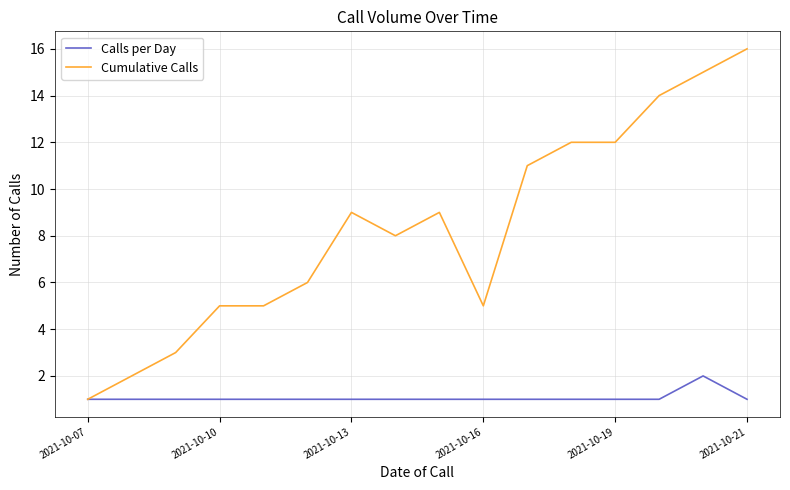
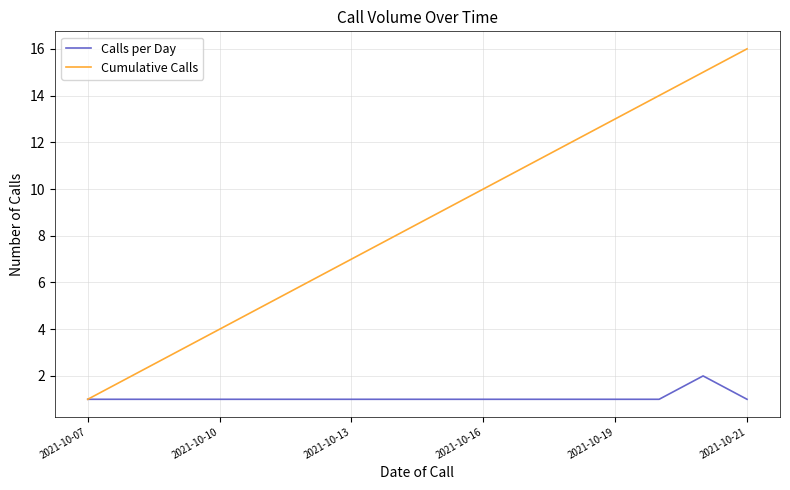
  {
    "Calls per Day": {
      "2021-10-10": 1,
      "2021-10-13": 1,
      "2021-10-16": 1,
      "2021-10-19": 1,
      "2021-10-21": 1
    },
    "Cumulative Calls": {
-     "2021-10-10": 5,
-     "2021-10-13": 9,
-     "2021-10-16": 5,
-     "2021-10-19": 12,
+     "2021-10-10": 4,
+     "2021-10-13": 7,
+     "2021-10-16": 10,
+     "2021-10-19": 13,
      "2021-10-21": 16
    }
  }
